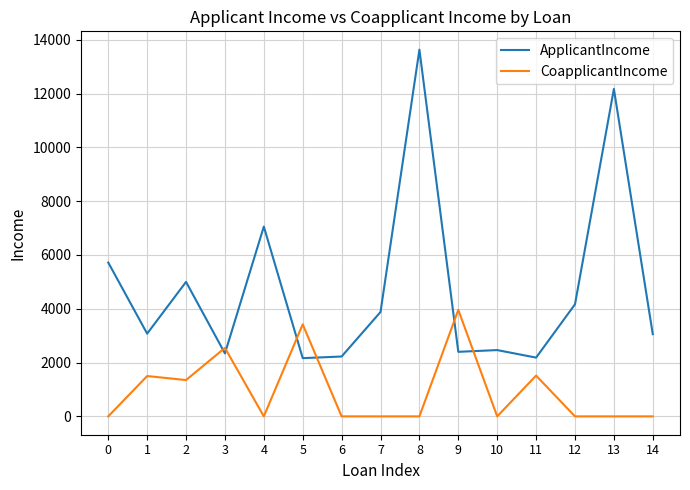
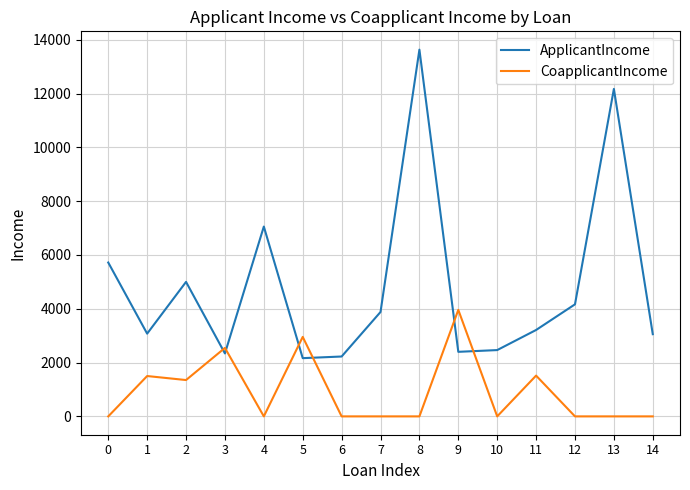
  {
    "ApplicantIncome": {
      "0": 5700,
      "1": 3100,
      "2": 5000,
      "3": 2300,
      "4": 7100,
      "5": 2200,
      "6": 2200,
      "7": 3900,
      "8": 13600,
      "9": 2400,
      "10": 2500,
-     "11": 2200,
+     "11": 3200,
      "12": 4200,
      "13": 12200,
      "14": 3100
    },
    "CoapplicantIncome": {
      "0": 0,
      "1": 1500,
      "2": 1400,
      "3": 2500,
      "4": 0,
-     "5": 3400,
+     "5": 3000,
      "6": 0,
      "7": 0,
      "8": 0,
      "9": 4000,
      "10": 0,
      "11": 1500,
      "12": 0,
      "13": 0,
      "14": 0
    }
  }
